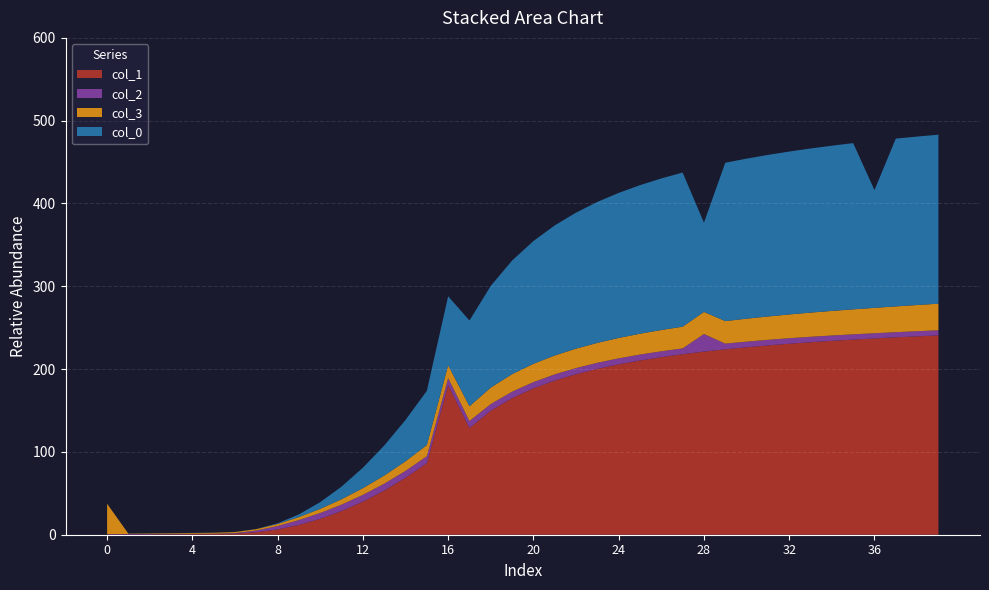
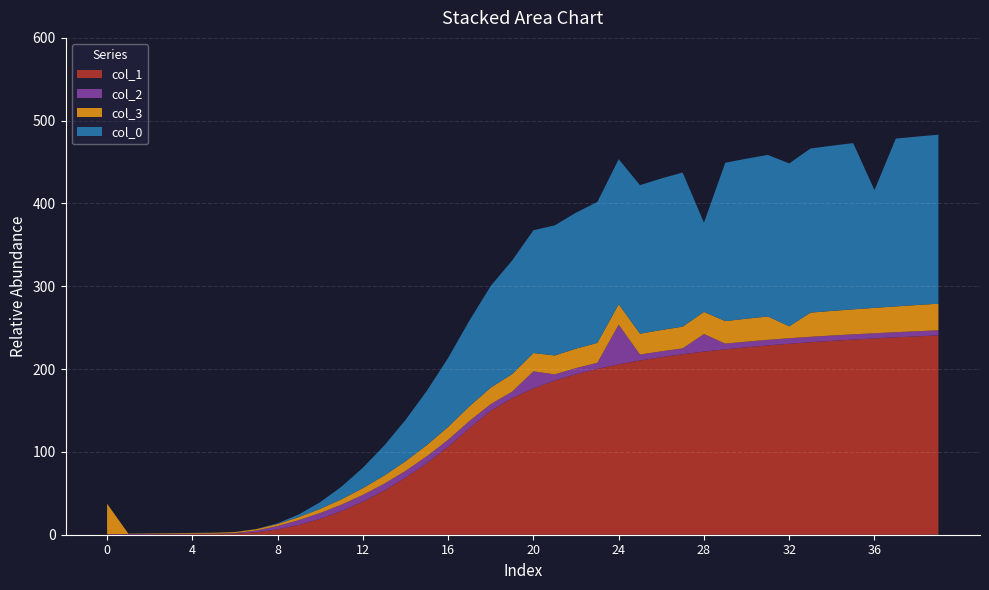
  {
    "col_1": {
      "8": 10,
      "12": 40,
-     "16": 180,
+     "16": 110,
      "20": 180,
      "24": 210,
      "28": 220,
      "32": 230,
      "36": 240
    },
    "col_2": {
      "12": 10,
      "16": 10,
-     "20": 10,
-     "24": 10,
+     "20": 20,
+     "24": 50,
      "28": 20,
      "32": 10,
      "36": 10
    },
    "col_3": {
      "12": 10,
      "16": 20,
      "20": 20,
      "24": 20,
      "28": 30,
-     "32": 30,
+     "32": 10,
      "36": 30
    },
    "col_0": {
      "12": 20,
      "16": 80,
      "20": 150,
      "24": 180,
      "28": 110,
      "32": 200,
      "36": 140
    }
  }
